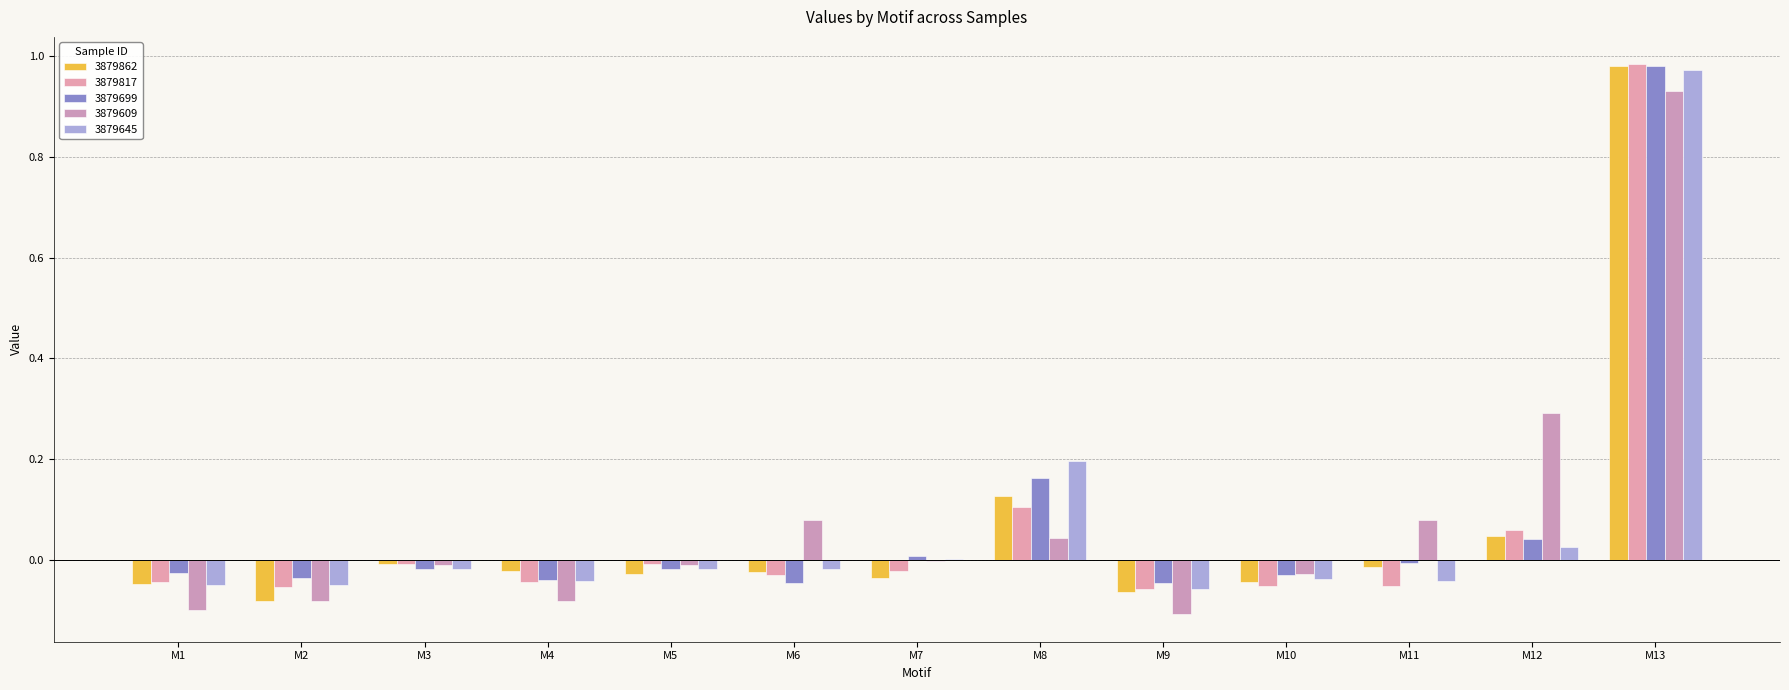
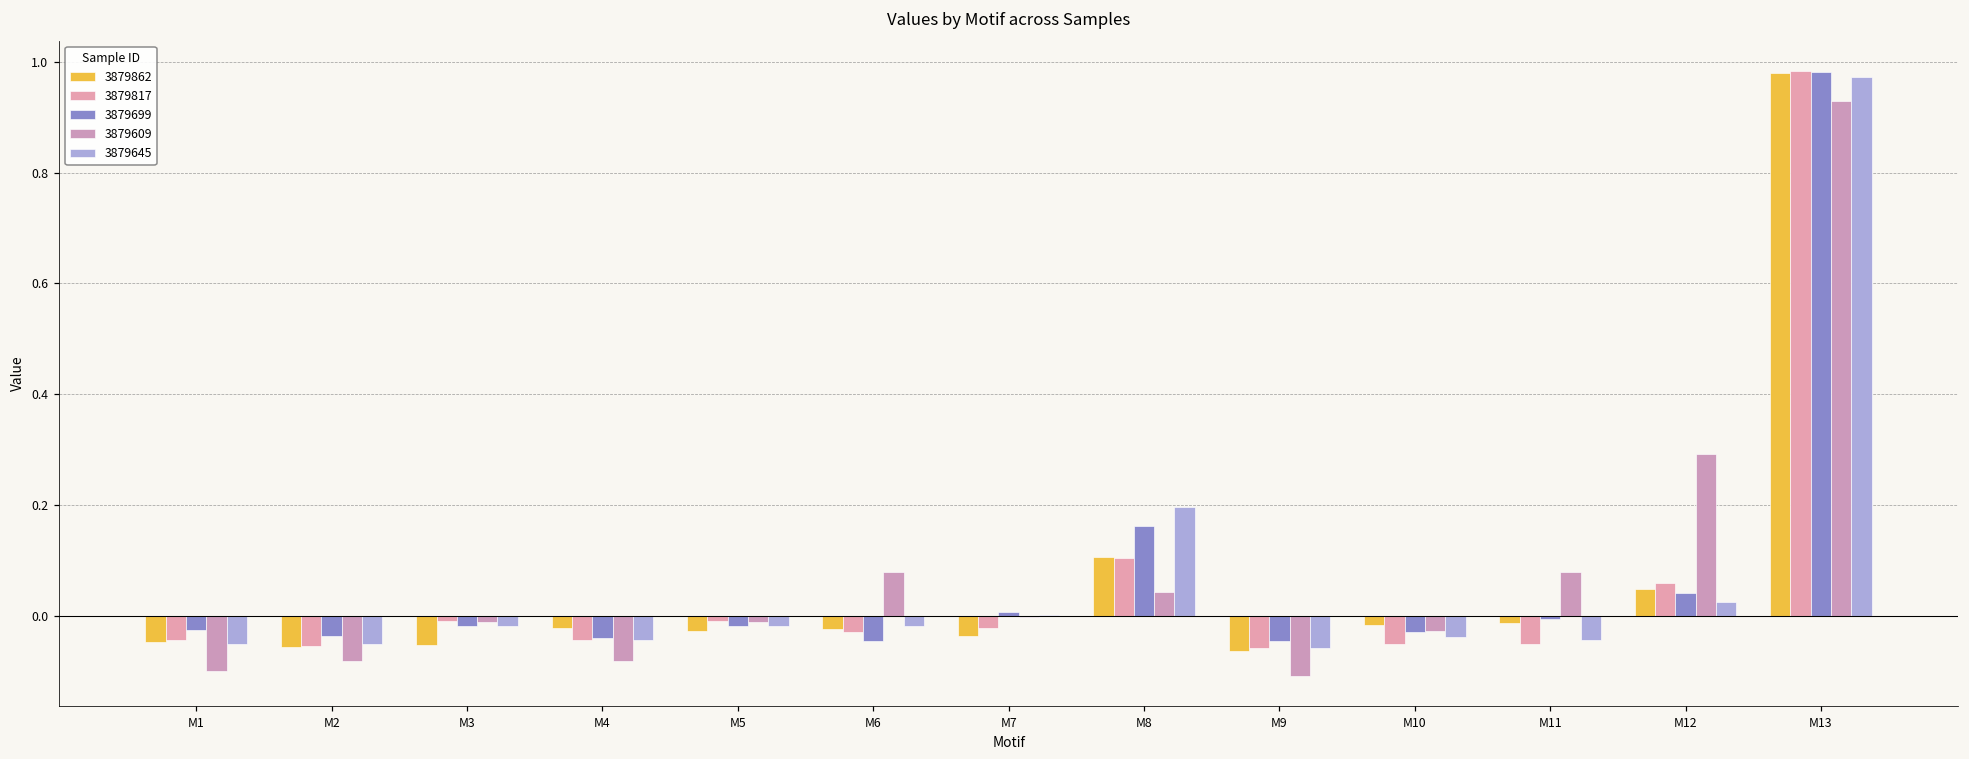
  {
    "3879862": {
      "M1": -0.05,
-     "M2": -0.08,
-     "M3": -0.01,
+     "M2": -0.06,
+     "M3": -0.05,
      "M4": -0.02,
      "M5": -0.03,
      "M6": -0.02,
      "M7": -0.04,
-     "M8": 0.13,
+     "M8": 0.11,
      "M9": -0.06,
-     "M10": -0.04,
+     "M10": -0.02,
      "M11": -0.01,
      "M12": 0.05,
      "M13": 0.98
    }
  }
